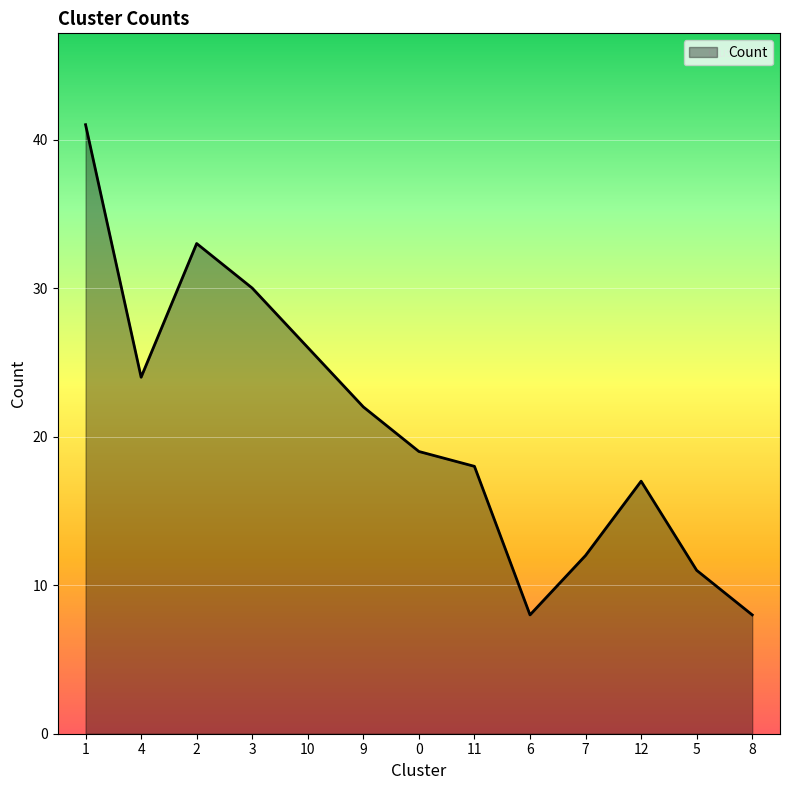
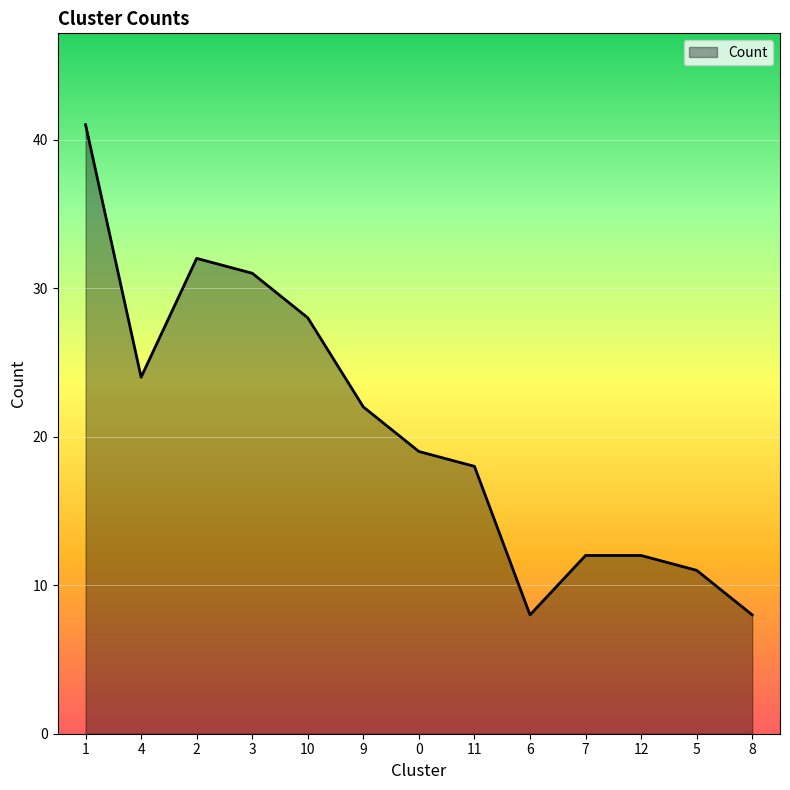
  {
    "1": 41,
    "4": 24,
-   "2": 33,
-   "3": 30,
-   "10": 26,
+   "2": 32,
+   "3": 31,
+   "10": 28,
    "9": 22,
    "0": 19,
    "11": 18,
    "6": 8,
    "7": 12,
-   "12": 17,
+   "12": 12,
    "5": 11,
    "8": 8
  }
